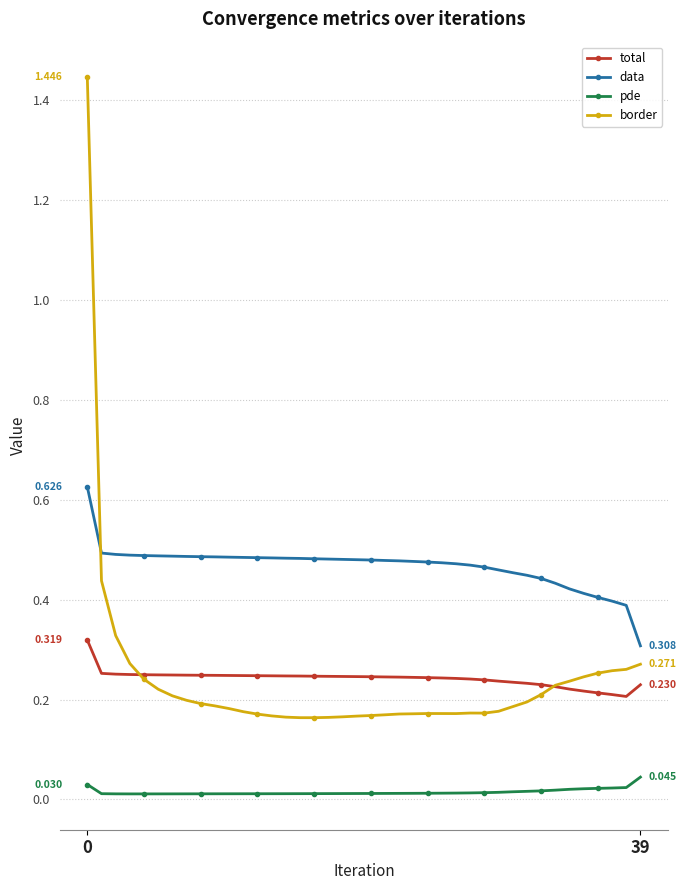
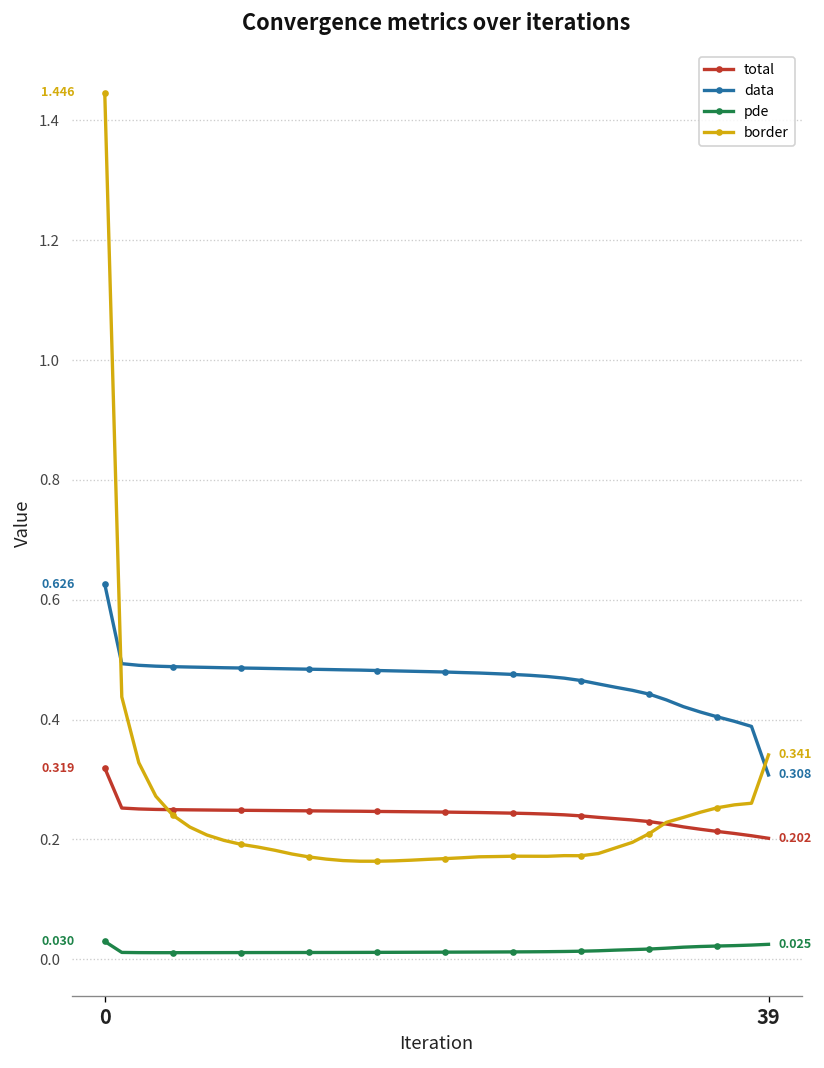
  {
    "total": {
      "0": 0.319,
-     "39": 0.230
+     "39": 0.202
    },
    "data": {
      "0": 0.626,
      "39": 0.308
    },
    "pde": {
      "0": 0.030,
-     "39": 0.045
+     "39": 0.025
    },
    "border": {
      "0": 1.446,
-     "39": 0.271
+     "39": 0.341
    }
  }
